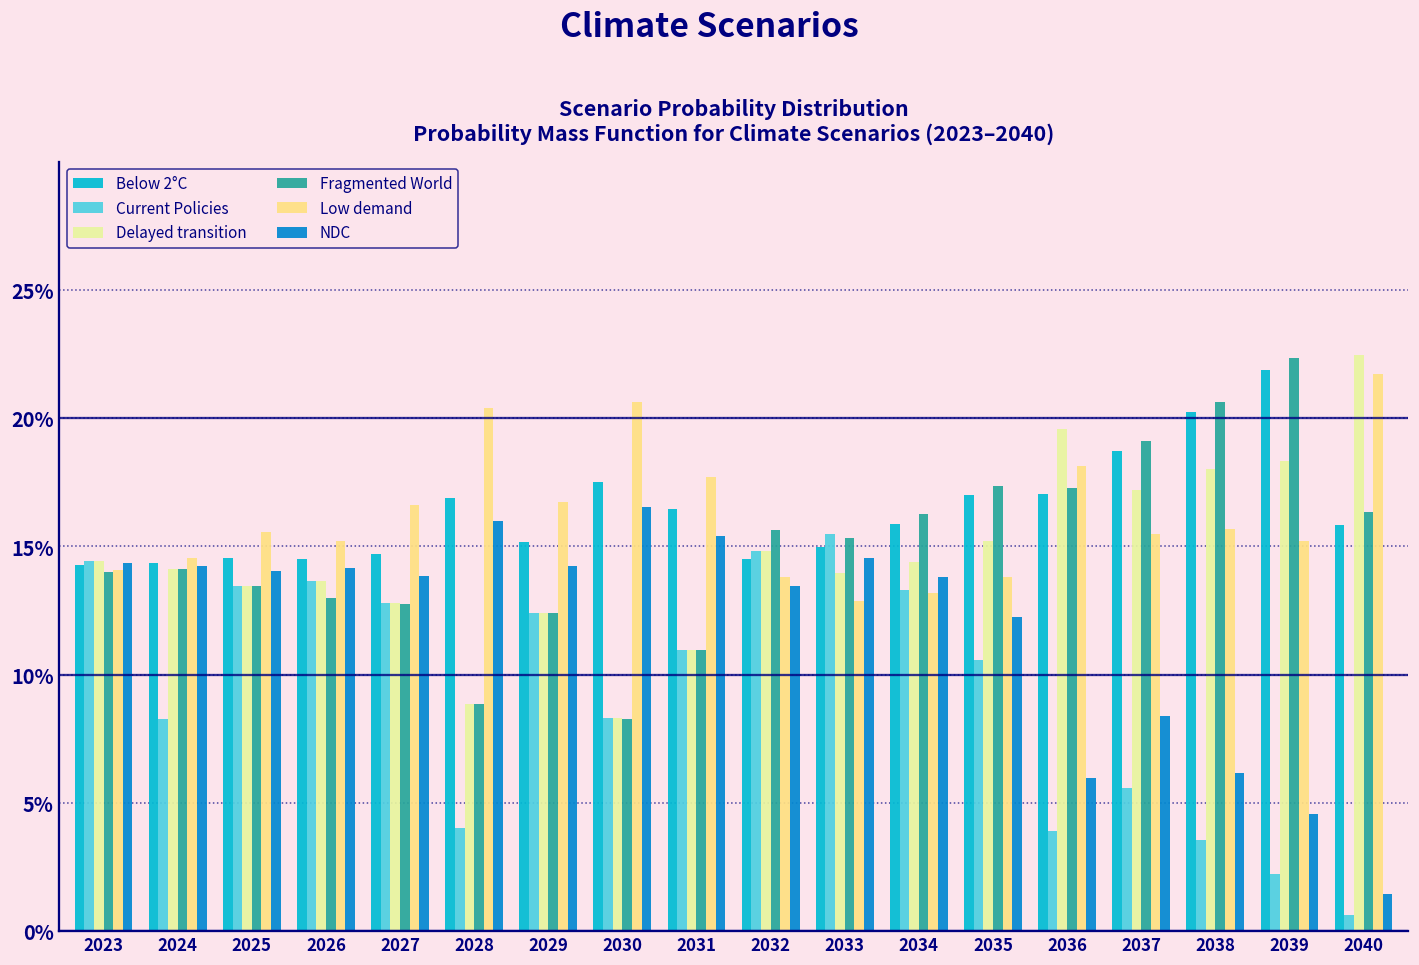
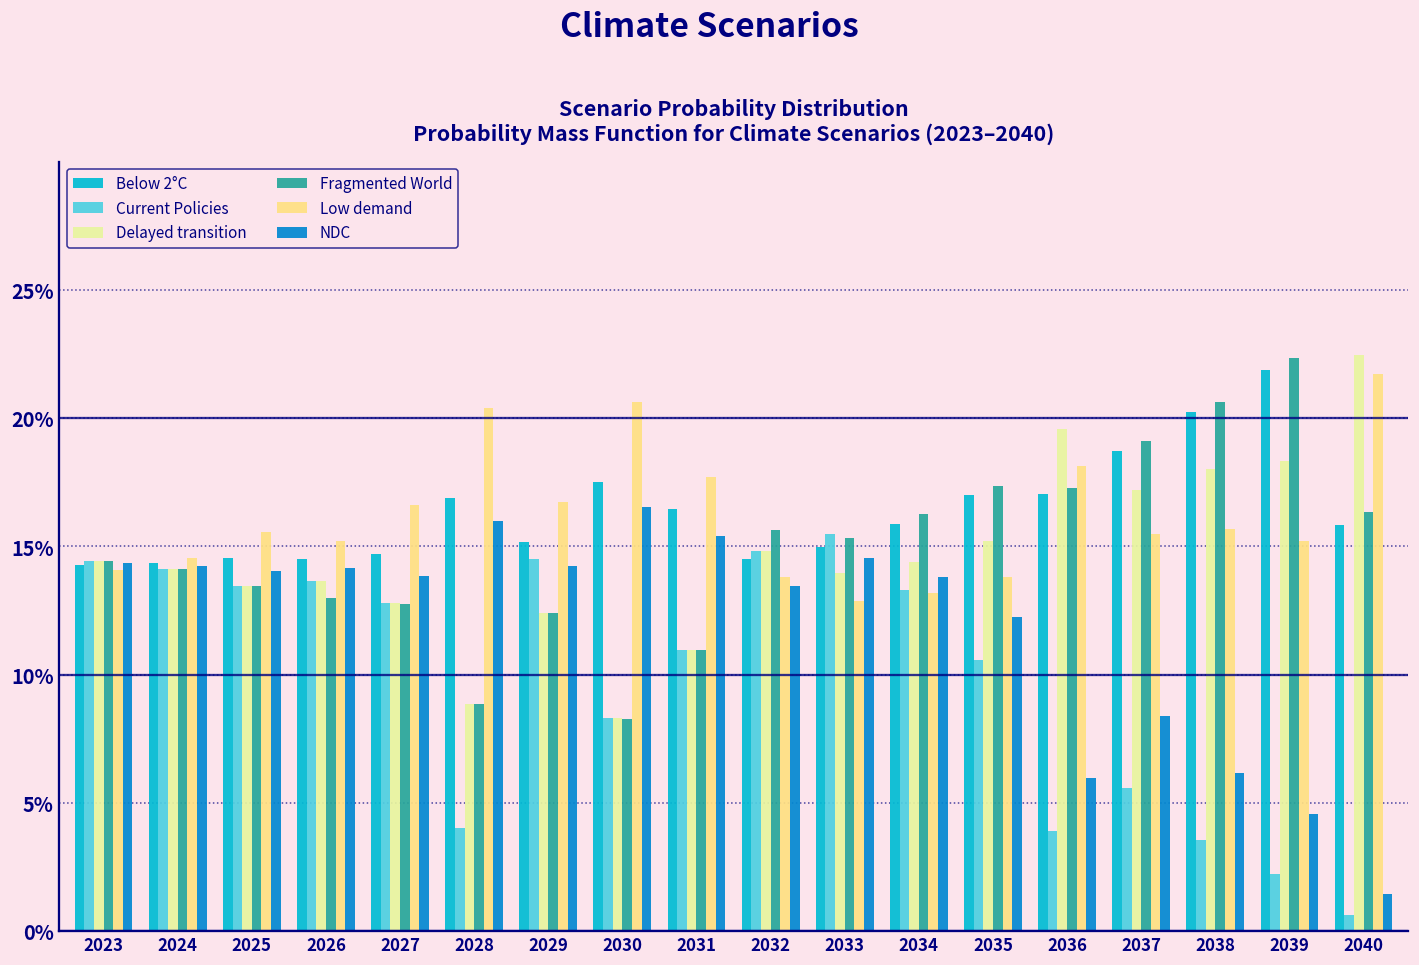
  {
    "Current Policies": {
      "2023": "14.4%",
-     "2024": "8.2%",
+     "2024": "14.1%",
      "2025": "13.4%",
      "2026": "13.7%",
      "2027": "12.8%",
      "2028": "4.0%",
-     "2029": "12.4%",
+     "2029": "14.5%",
      "2030": "8.3%",
      "2031": "10.9%",
      "2032": "14.8%",
      "2033": "15.5%",
      "2034": "13.3%",
      "2035": "10.6%",
      "2036": "3.9%",
      "2037": "5.6%",
      "2038": "3.5%",
      "2039": "2.2%",
      "2040": "0.6%"
    },
    "Fragmented World": {
-     "2023": "14.0%",
+     "2023": "14.4%",
      "2024": "14.1%",
      "2025": "13.4%",
      "2026": "13.0%",
      "2027": "12.8%",
      "2028": "8.8%",
      "2029": "12.4%",
      "2030": "8.3%",
      "2031": "10.9%",
      "2032": "15.7%",
      "2033": "15.3%",
      "2034": "16.2%",
      "2035": "17.4%",
      "2036": "17.3%",
      "2037": "19.1%",
      "2038": "20.6%",
      "2039": "22.3%",
      "2040": "16.4%"
    }
  }
